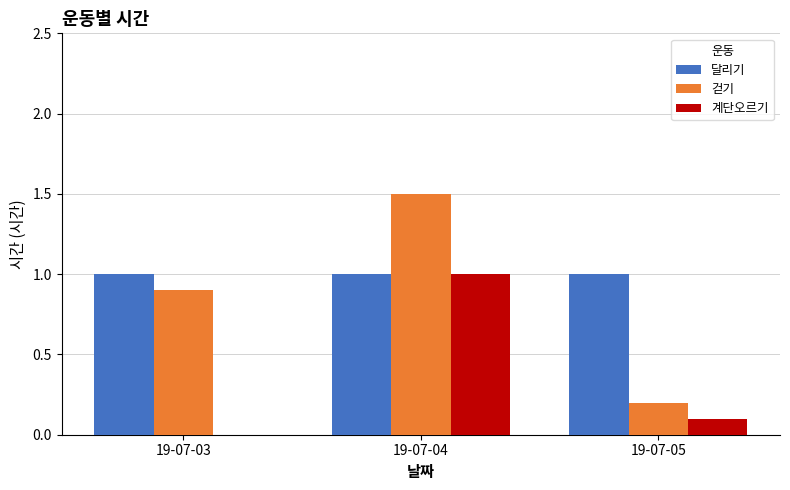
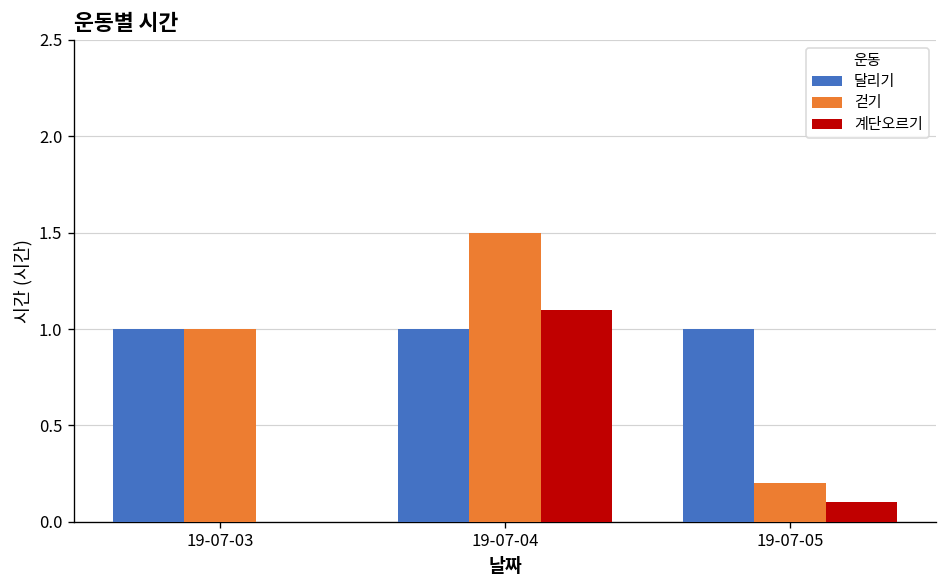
  {
    "달리기": {
      "19-07-03": 1.0,
      "19-07-04": 1.0,
      "19-07-05": 1.0
    },
    "걷기": {
-     "19-07-03": 0.9,
+     "19-07-03": 1.0,
      "19-07-04": 1.5,
      "19-07-05": 0.2
    },
    "계단오르기": {
      "19-07-03": 0.0,
-     "19-07-04": 1.0,
+     "19-07-04": 1.1,
      "19-07-05": 0.1
    }
  }
